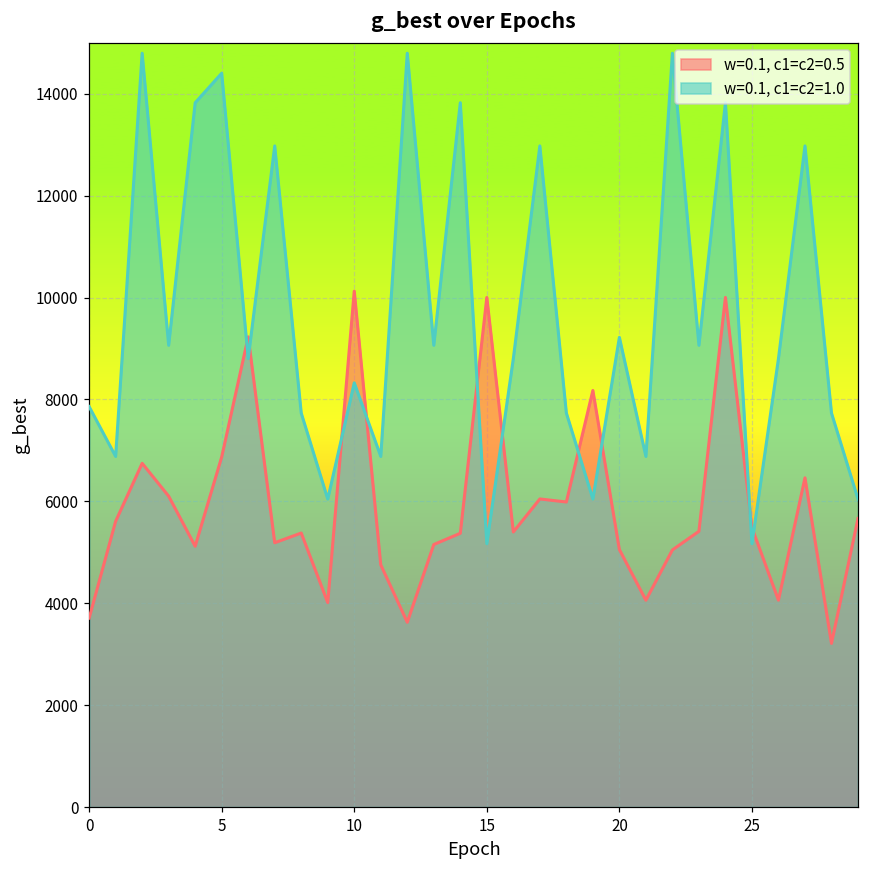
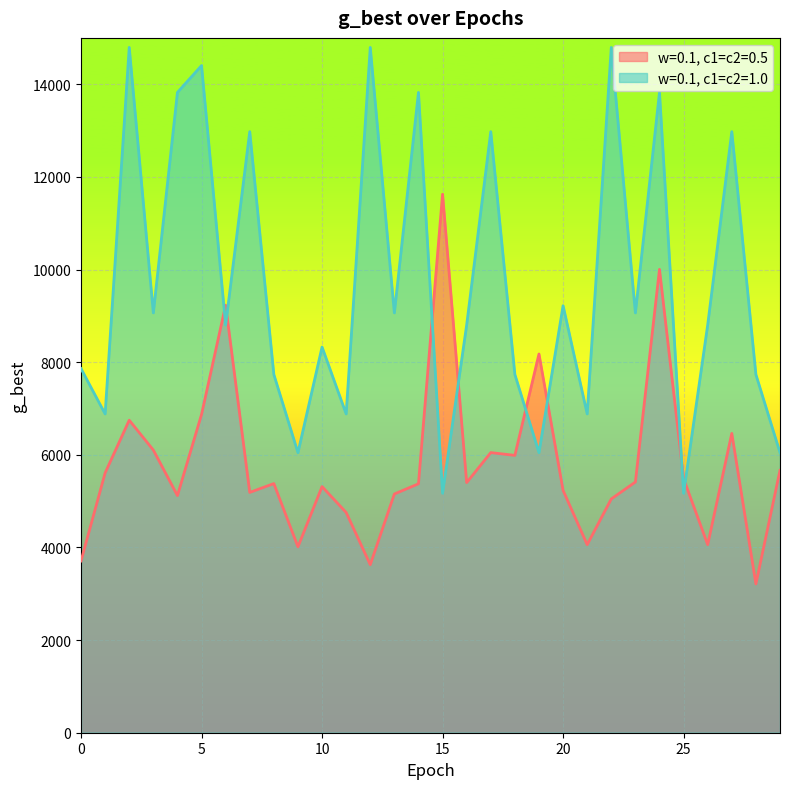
  {
    "w=0.1, c1=c2=0.5": {
      "0": 3700,
      "5": 6900,
-     "10": 10100,
-     "15": 10000,
-     "20": 5100,
+     "10": 5300,
+     "15": 11600,
+     "20": 5200,
      "25": 5500
    },
    "w=0.1, c1=c2=1.0": {
      "0": 7900,
      "5": 14400,
      "10": 8300,
      "15": 5200,
      "20": 9200,
      "25": 5200
    }
  }
